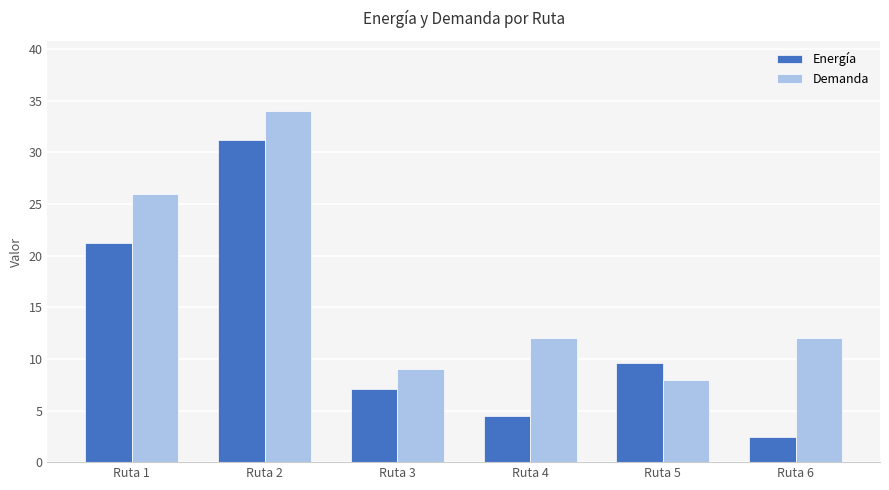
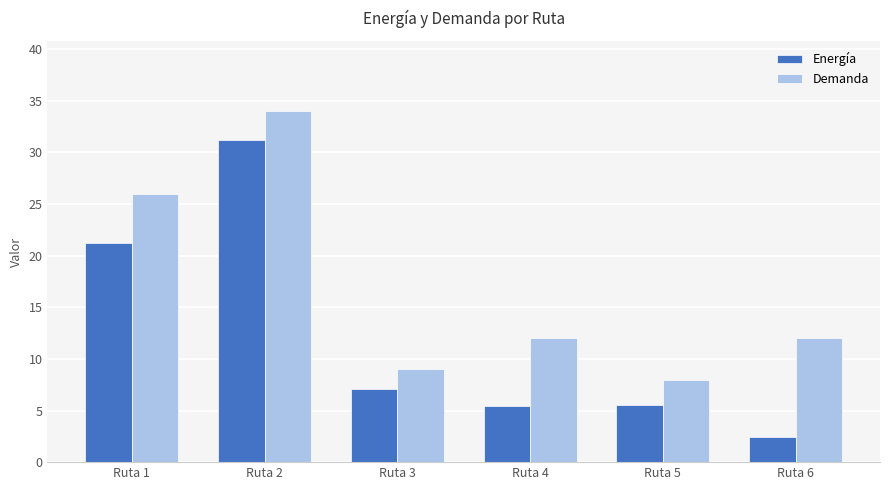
  {
    "Energía": {
      "Ruta 1": 21.2,
      "Ruta 2": 31.2,
      "Ruta 3": 7.0,
-     "Ruta 4": 4.5,
-     "Ruta 5": 9.6,
+     "Ruta 4": 5.5,
+     "Ruta 5": 5.5,
      "Ruta 6": 2.5
    },
    "Demanda": {
      "Ruta 1": 26.0,
      "Ruta 2": 34.0,
      "Ruta 3": 9.0,
      "Ruta 4": 12.0,
      "Ruta 5": 8.0,
      "Ruta 6": 12.0
    }
  }
